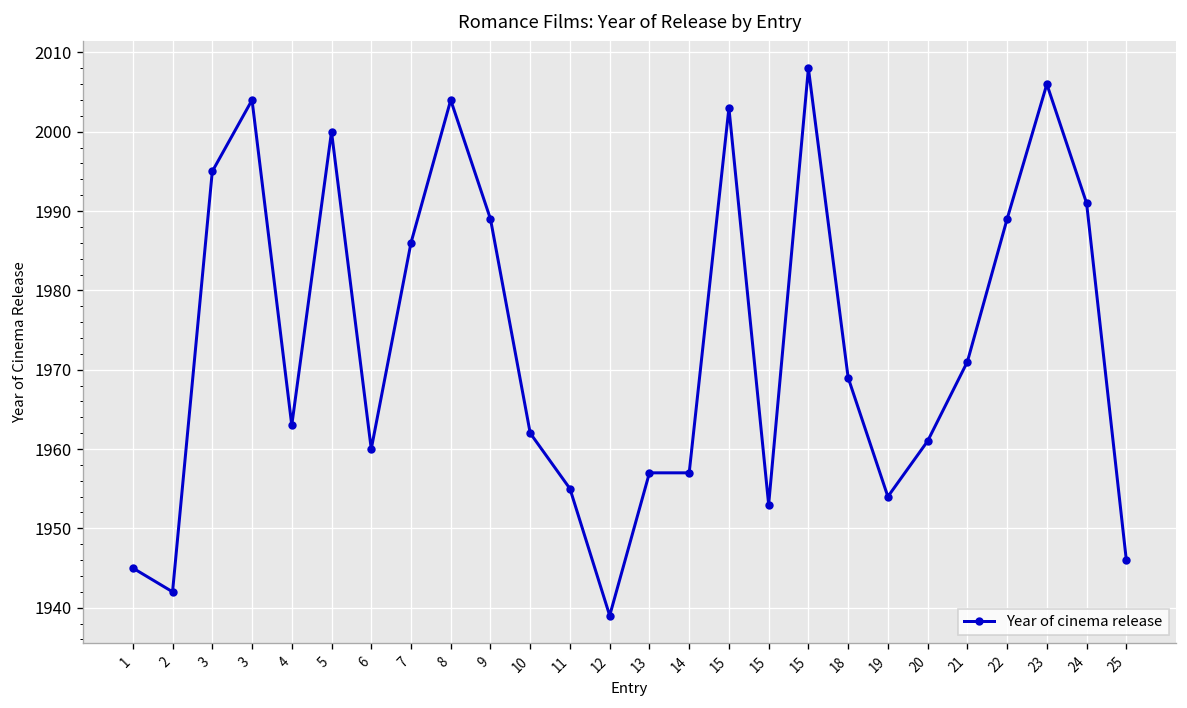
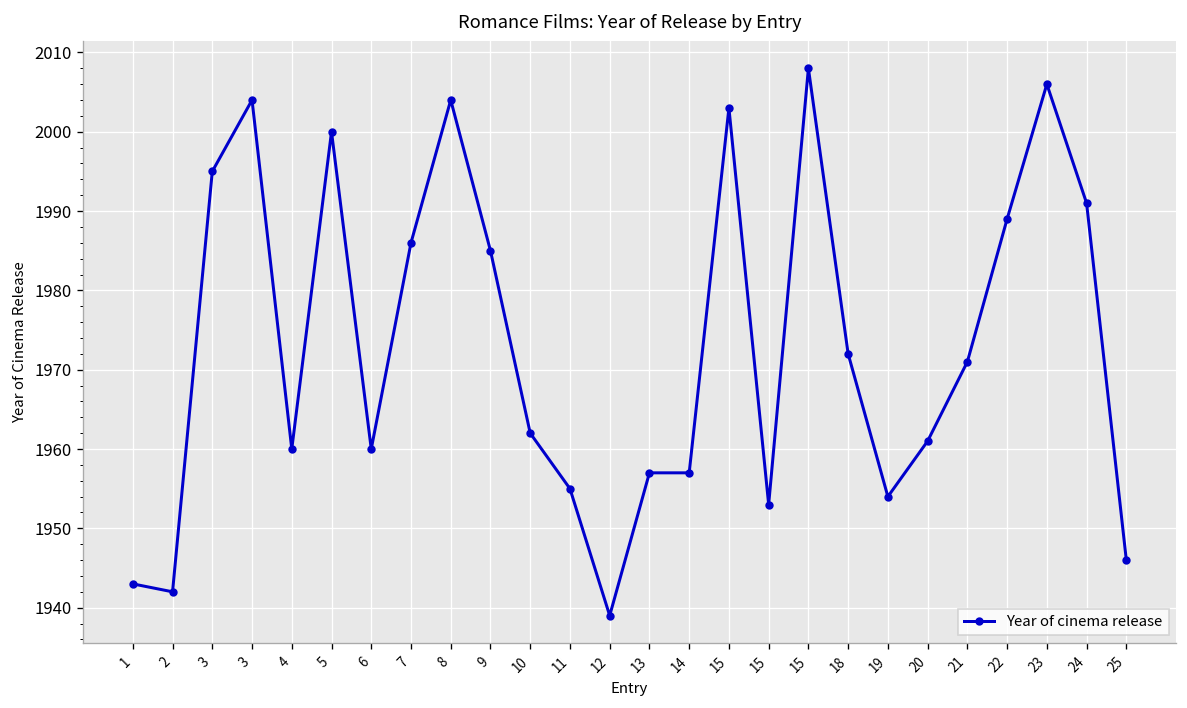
  {
-   "1": 1945,
+   "1": 1943,
    "2": 1942,
-   "4": 1963,
+   "4": 1960,
    "5": 2000,
    "6": 1960,
    "7": 1986,
    "8": 2004,
-   "9": 1989,
+   "9": 1985,
    "10": 1962,
    "11": 1955,
    "12": 1939,
    "13": 1957,
    "14": 1957,
-   "18": 1969,
+   "18": 1972,
    "19": 1954,
    "20": 1961,
    "21": 1971,
    "22": 1989,
    "23": 2006,
    "24": 1991,
    "25": 1946
  }
